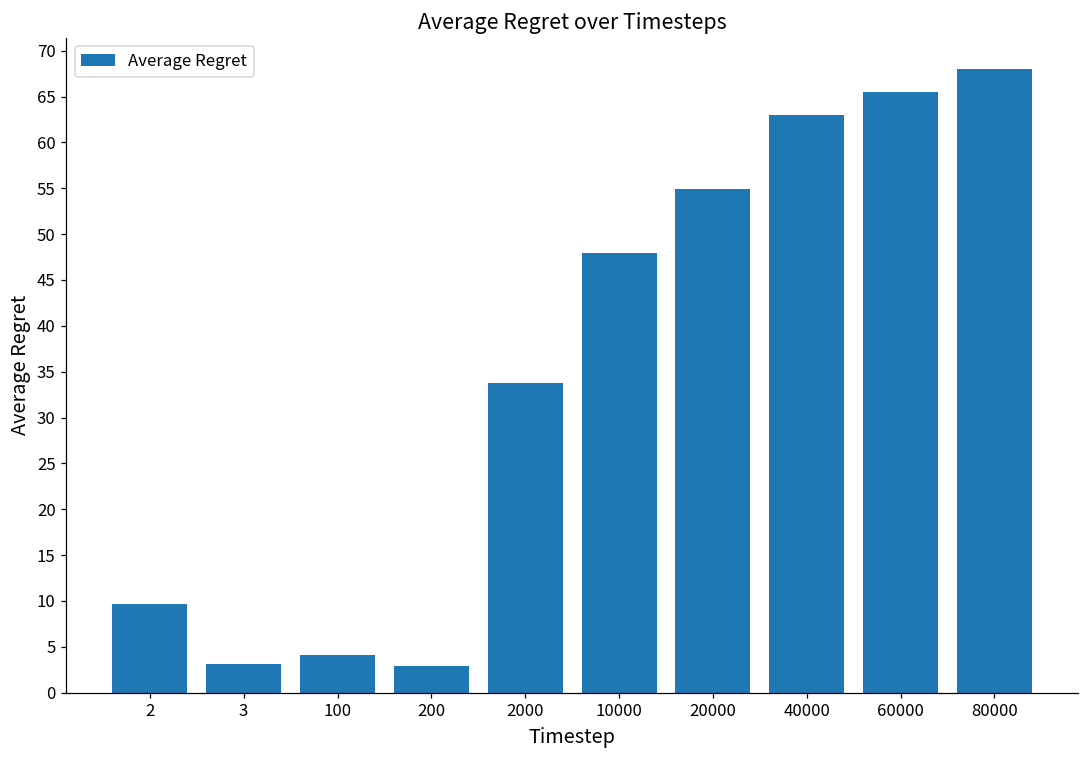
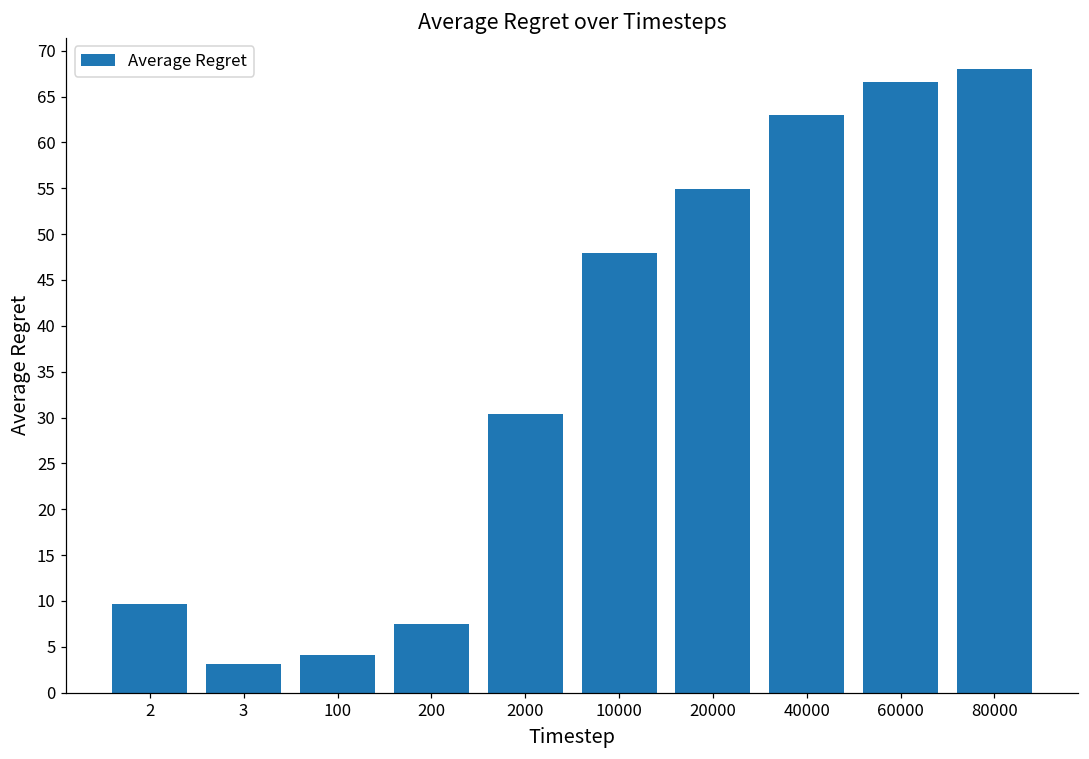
  {
    "2": 10,
    "3": 3,
    "100": 4,
-   "200": 3,
-   "2000": 34,
+   "200": 7,
+   "2000": 30,
    "10000": 48,
    "20000": 55,
    "40000": 63,
-   "60000": 66,
+   "60000": 67,
    "80000": 68
  }
